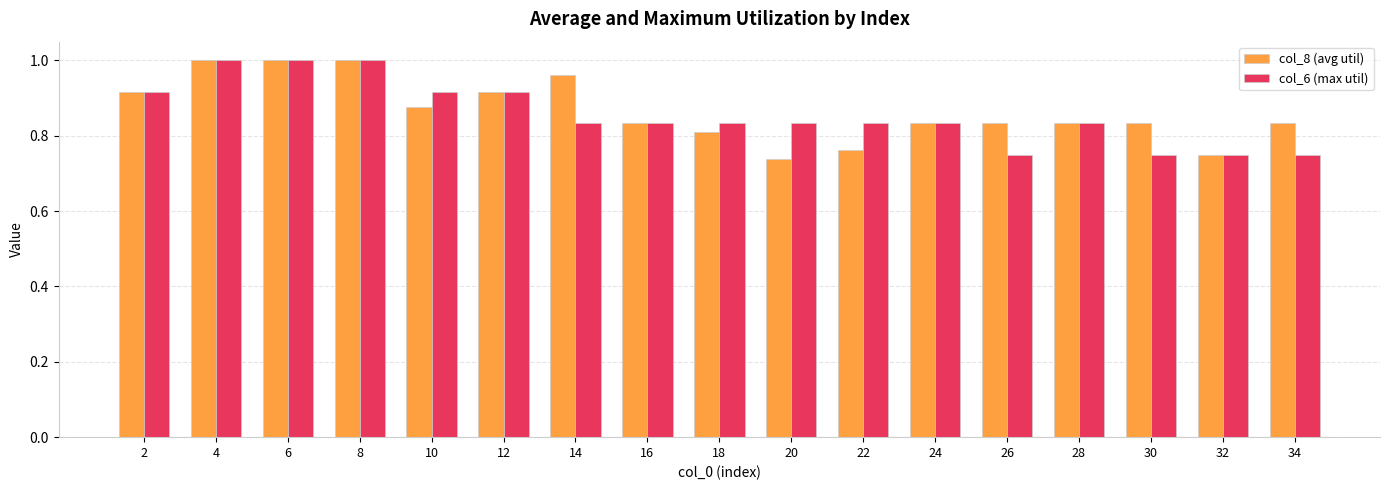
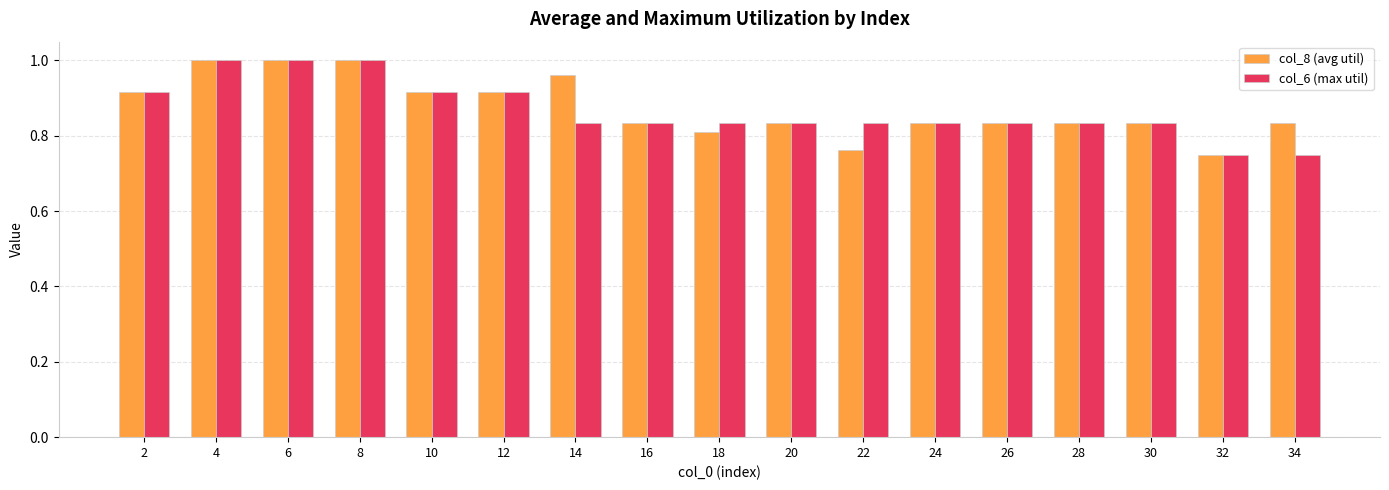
  {
    "col_8 (avg util)": {
      "2": 0.92,
      "4": 1.00,
      "6": 1.00,
      "8": 1.00,
-     "10": 0.88,
+     "10": 0.92,
      "12": 0.92,
      "14": 0.96,
      "16": 0.83,
      "18": 0.81,
-     "20": 0.74,
+     "20": 0.83,
      "22": 0.76,
      "24": 0.83,
      "26": 0.83,
      "28": 0.83,
      "30": 0.83,
      "32": 0.75,
      "34": 0.83
    },
    "col_6 (max util)": {
      "2": 0.92,
      "4": 1.00,
      "6": 1.00,
      "8": 1.00,
      "10": 0.92,
      "12": 0.92,
      "14": 0.83,
      "16": 0.83,
      "18": 0.83,
      "20": 0.83,
      "22": 0.83,
      "24": 0.83,
-     "26": 0.75,
+     "26": 0.83,
      "28": 0.83,
-     "30": 0.75,
+     "30": 0.83,
      "32": 0.75,
      "34": 0.75
    }
  }
